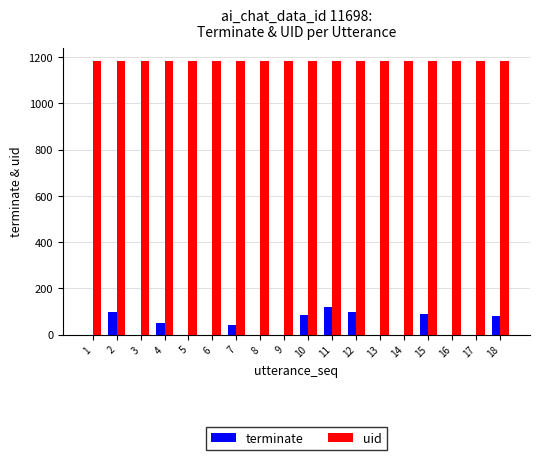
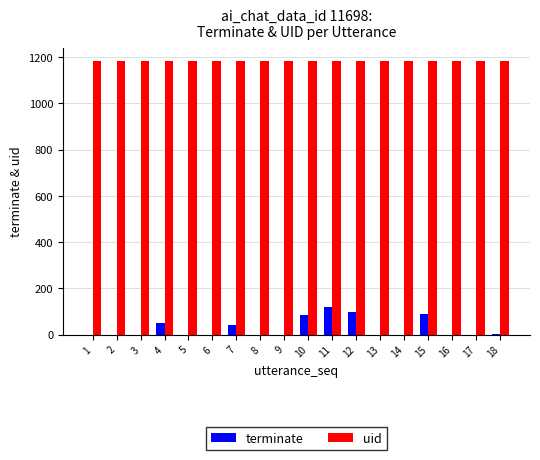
  {
    "terminate": {
      "1": 0,
-     "2": 100,
+     "2": 0,
      "3": 0,
      "4": 50,
      "5": 0,
      "6": 0,
      "7": 40,
      "8": 0,
      "9": 0,
      "10": 90,
      "11": 120,
      "12": 100,
      "13": 0,
      "14": 0,
      "15": 90,
      "16": 0,
      "17": 0,
-     "18": 80
+     "18": 0
    },
    "uid": {
      "1": 1180,
      "2": 1180,
      "3": 1180,
      "4": 1180,
      "5": 1180,
      "6": 1180,
      "7": 1180,
      "8": 1180,
      "9": 1180,
      "10": 1180,
      "11": 1180,
      "12": 1180,
      "13": 1180,
      "14": 1180,
      "15": 1180,
      "16": 1180,
      "17": 1180,
      "18": 1180
    }
  }
